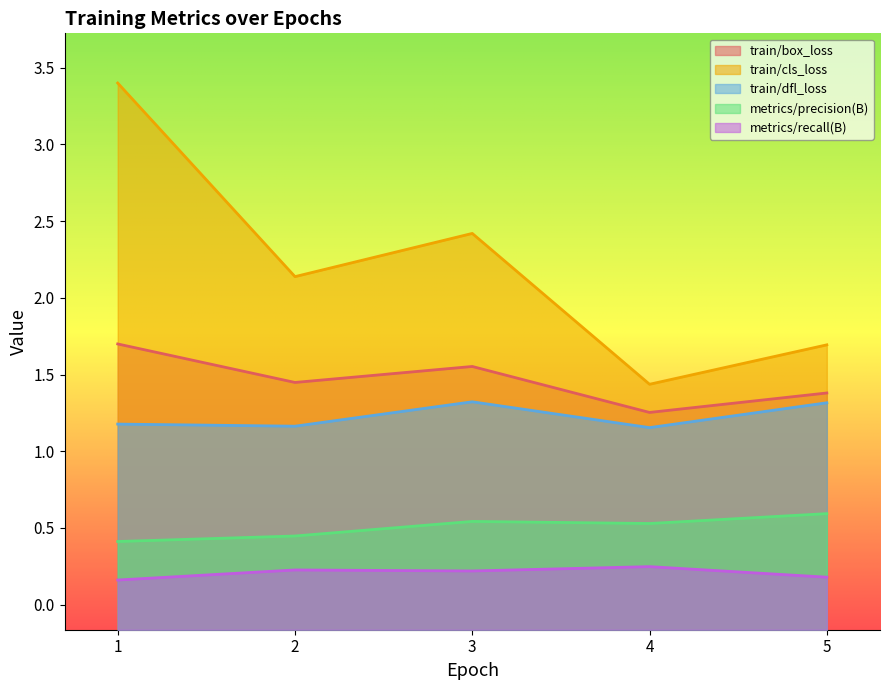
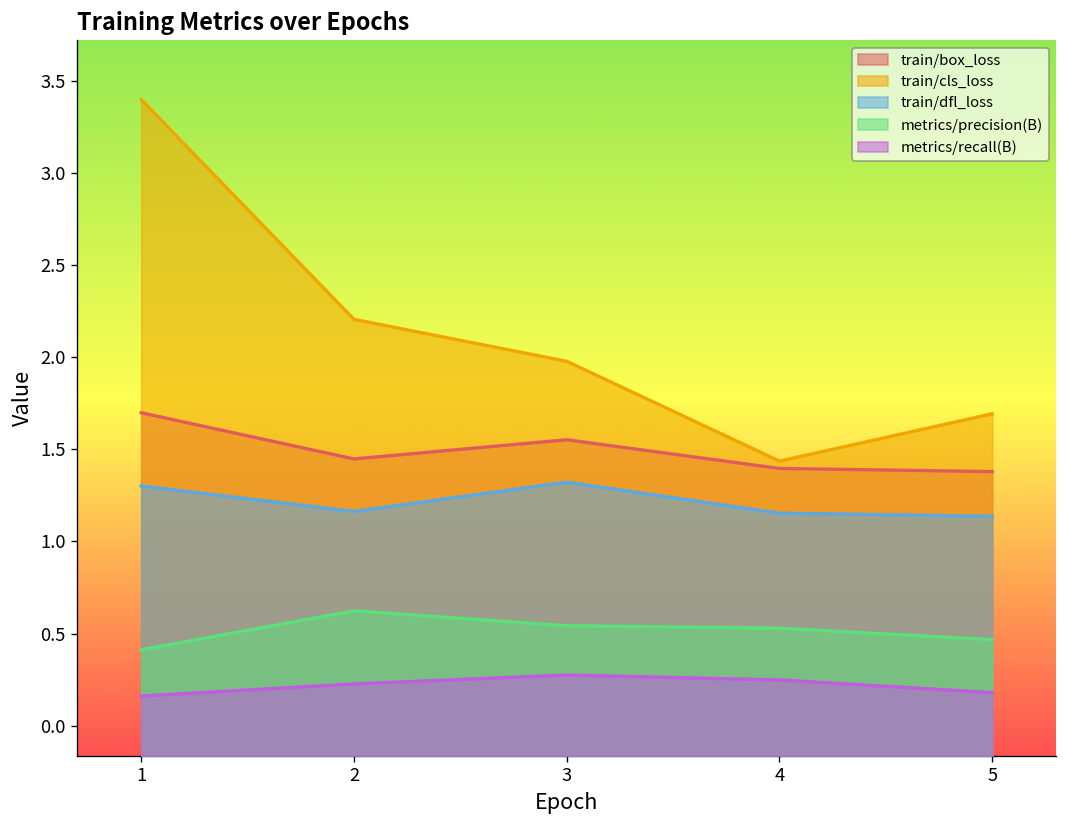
  {
    "train/box_loss": {
      "1": 1.70,
      "2": 1.45,
      "3": 1.55,
-     "4": 1.25,
+     "4": 1.40,
      "5": 1.38
    },
    "train/cls_loss": {
      "1": 3.40,
-     "2": 2.14,
-     "3": 2.42,
+     "2": 2.21,
+     "3": 1.98,
      "4": 1.44,
      "5": 1.69
    },
    "train/dfl_loss": {
-     "1": 1.18,
+     "1": 1.30,
      "2": 1.16,
      "3": 1.32,
      "4": 1.15,
-     "5": 1.32
+     "5": 1.14
    },
    "metrics/precision(B)": {
      "1": 0.41,
-     "2": 0.45,
+     "2": 0.62,
      "3": 0.54,
      "4": 0.53,
-     "5": 0.59
+     "5": 0.47
    },
    "metrics/recall(B)": {
      "1": 0.16,
      "2": 0.23,
-     "3": 0.22,
+     "3": 0.27,
      "4": 0.25,
      "5": 0.18
    }
  }
